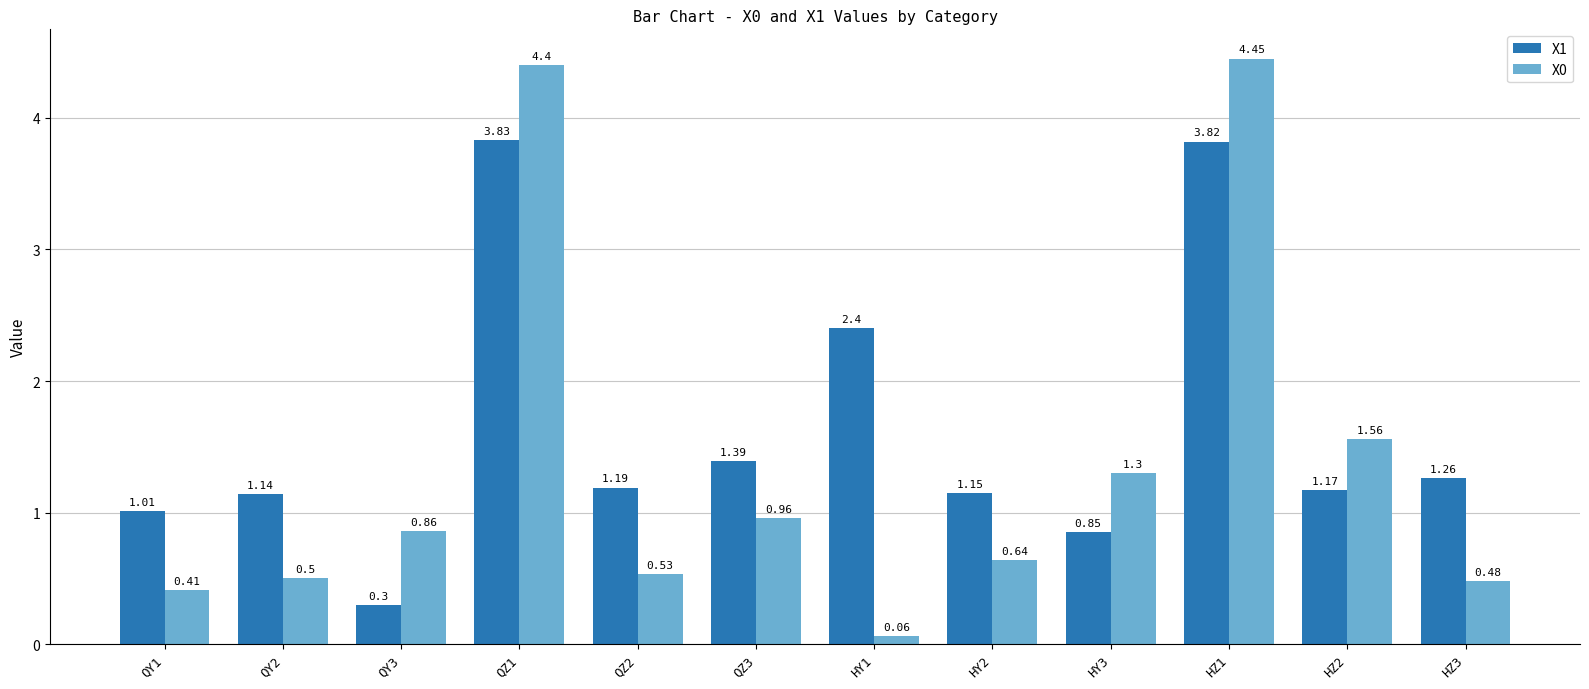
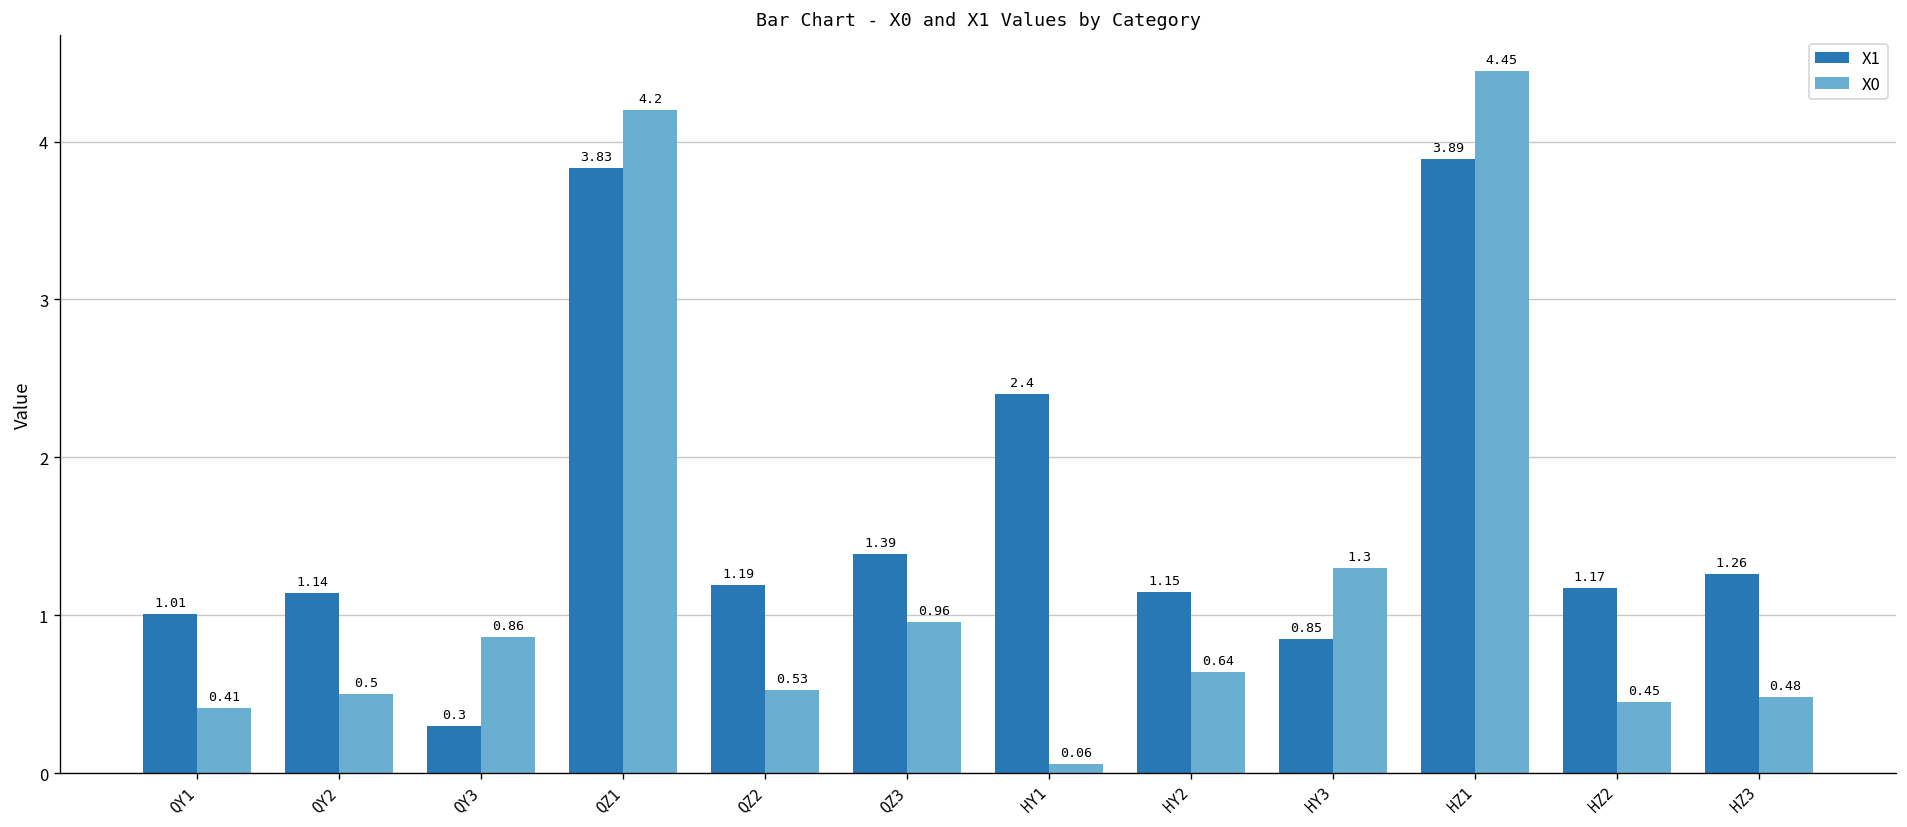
  {
    "X1": {
      "QY1": 1.01,
      "QY2": 1.14,
      "QY3": 0.3,
      "QZ1": 3.83,
      "QZ2": 1.19,
      "QZ3": 1.39,
      "HY1": 2.4,
      "HY2": 1.15,
      "HY3": 0.85,
-     "HZ1": 3.82,
+     "HZ1": 3.89,
      "HZ2": 1.17,
      "HZ3": 1.26
    },
    "X0": {
      "QY1": 0.41,
      "QY2": 0.5,
      "QY3": 0.86,
-     "QZ1": 4.4,
+     "QZ1": 4.2,
      "QZ2": 0.53,
      "QZ3": 0.96,
      "HY1": 0.06,
      "HY2": 0.64,
      "HY3": 1.3,
      "HZ1": 4.45,
-     "HZ2": 1.56,
+     "HZ2": 0.45,
      "HZ3": 0.48
    }
  }
